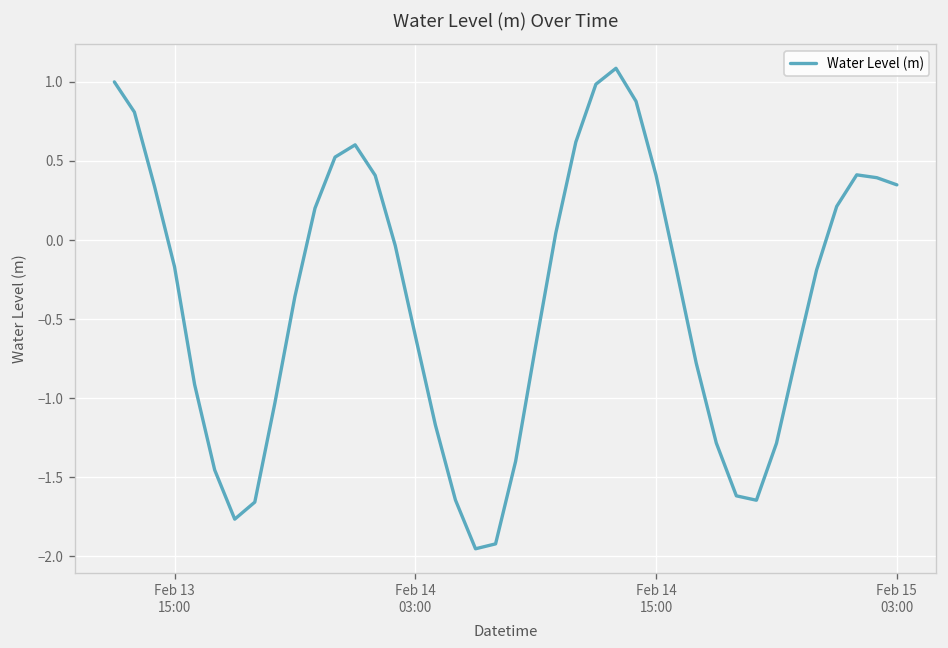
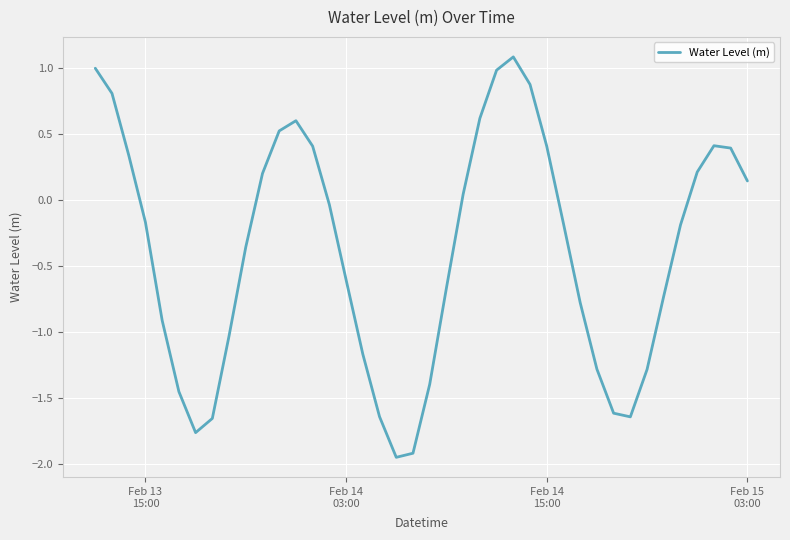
  {
    "Feb 13 15:00": -0.17,
    "Feb 14 03:00": -0.60,
    "Feb 14 15:00": 0.41,
-   "Feb 15 03:00": 0.35
+   "Feb 15 03:00": 0.14
  }
